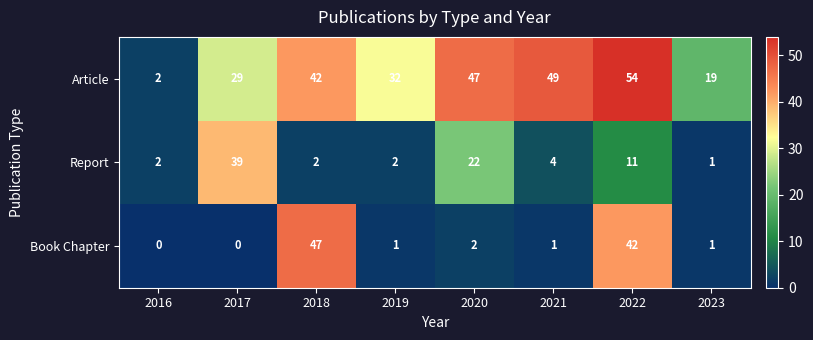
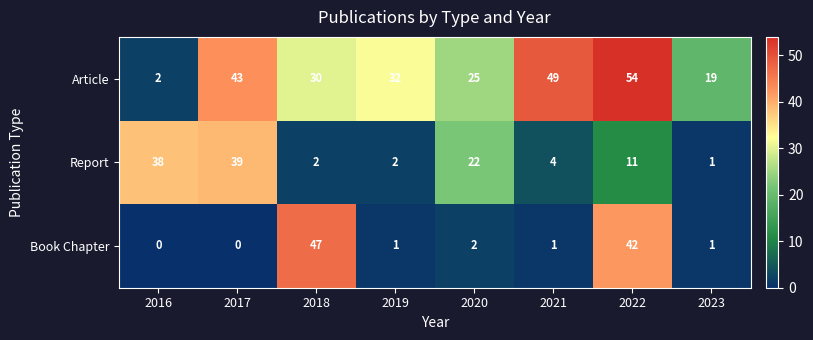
  {
    "Article": {
      "2016": 2,
-     "2017": 29,
-     "2018": 42,
+     "2017": 43,
+     "2018": 30,
      "2019": 32,
-     "2020": 47,
+     "2020": 25,
      "2021": 49,
      "2022": 54,
      "2023": 19
    },
    "Report": {
-     "2016": 2,
+     "2016": 38,
      "2017": 39,
      "2018": 2,
      "2019": 2,
      "2020": 22,
      "2021": 4,
      "2022": 11,
      "2023": 1
    },
    "Book Chapter": {
      "2016": 0,
      "2017": 0,
      "2018": 47,
      "2019": 1,
      "2020": 2,
      "2021": 1,
      "2022": 42,
      "2023": 1
    }
  }
